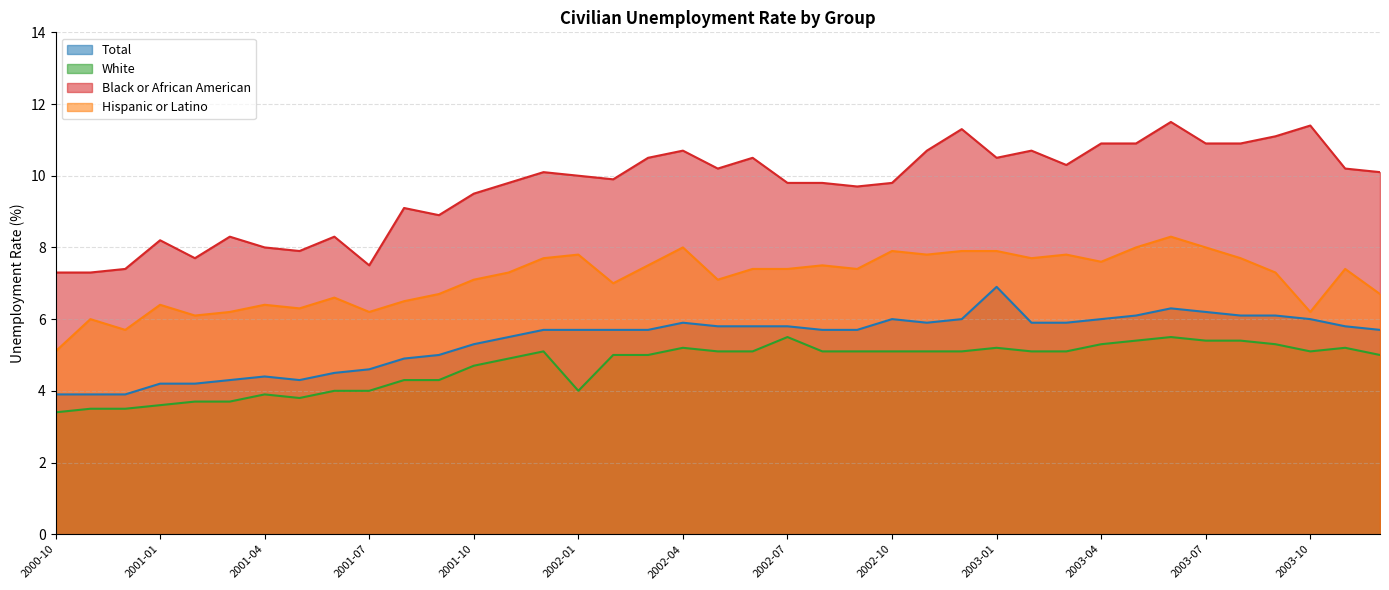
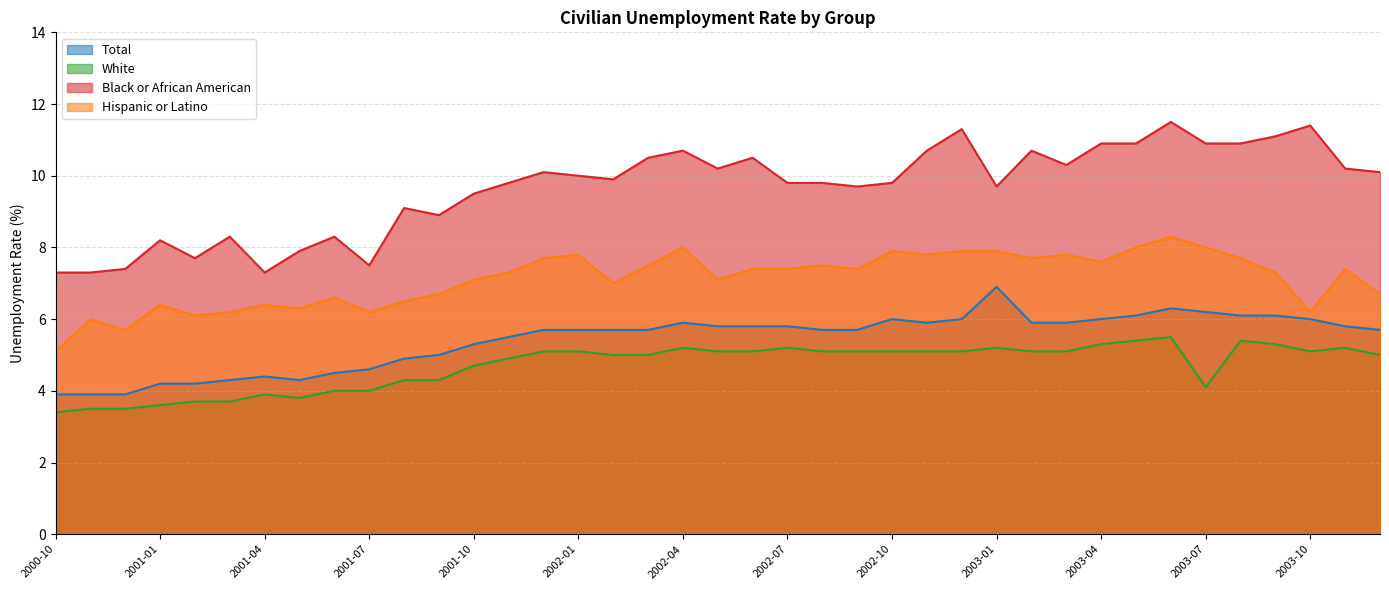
  {
    "Total": {
      "2000-10": 3.9,
      "2001-01": 4.2,
      "2001-04": 4.4,
      "2001-07": 4.6,
      "2001-10": 5.3,
      "2002-01": 5.7,
      "2002-04": 5.9,
      "2002-07": 5.8,
      "2002-10": 6.0,
      "2003-01": 6.9,
      "2003-04": 6.0,
      "2003-07": 6.2,
      "2003-10": 6.0
    },
    "White": {
      "2000-10": 3.4,
      "2001-01": 3.6,
      "2001-04": 3.9,
      "2001-07": 4.0,
      "2001-10": 4.7,
-     "2002-01": 4.0,
+     "2002-01": 5.1,
      "2002-04": 5.2,
-     "2002-07": 5.5,
+     "2002-07": 5.2,
      "2002-10": 5.1,
      "2003-01": 5.2,
      "2003-04": 5.3,
-     "2003-07": 5.4,
+     "2003-07": 4.1,
      "2003-10": 5.1
    },
    "Black or African American": {
      "2000-10": 7.3,
      "2001-01": 8.2,
-     "2001-04": 8.0,
+     "2001-04": 7.3,
      "2001-07": 7.5,
      "2001-10": 9.5,
      "2002-01": 10.0,
      "2002-04": 10.7,
      "2002-07": 9.8,
      "2002-10": 9.8,
-     "2003-01": 10.5,
+     "2003-01": 9.7,
      "2003-04": 10.9,
      "2003-07": 10.9,
      "2003-10": 11.4
    },
    "Hispanic or Latino": {
      "2000-10": 5.1,
      "2001-01": 6.4,
      "2001-04": 6.4,
      "2001-07": 6.2,
      "2001-10": 7.1,
      "2002-01": 7.8,
      "2002-04": 8.0,
      "2002-07": 7.4,
      "2002-10": 7.9,
      "2003-01": 7.9,
      "2003-04": 7.6,
      "2003-07": 8.0,
      "2003-10": 6.2
    }
  }
